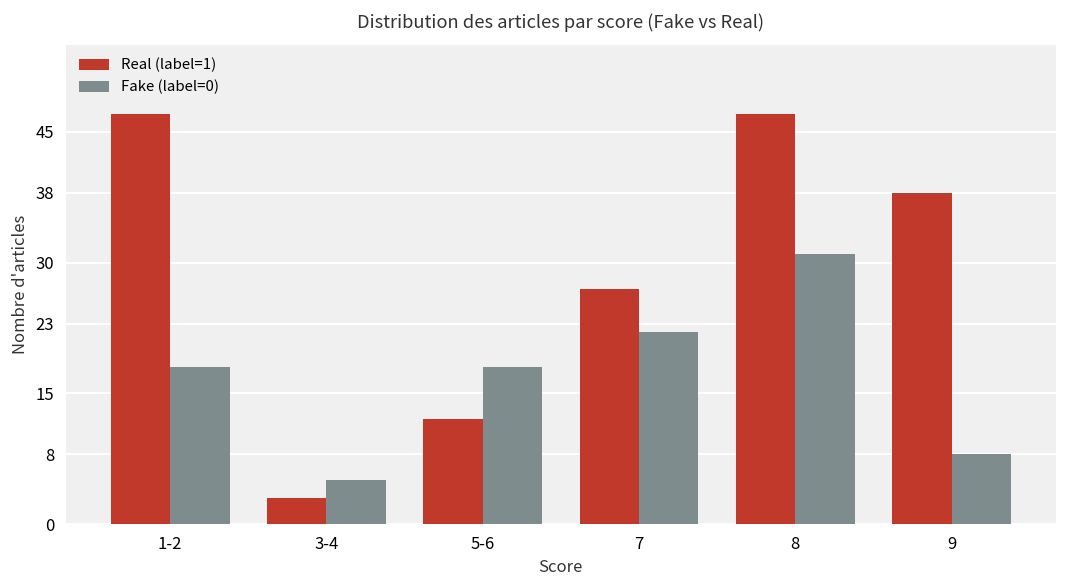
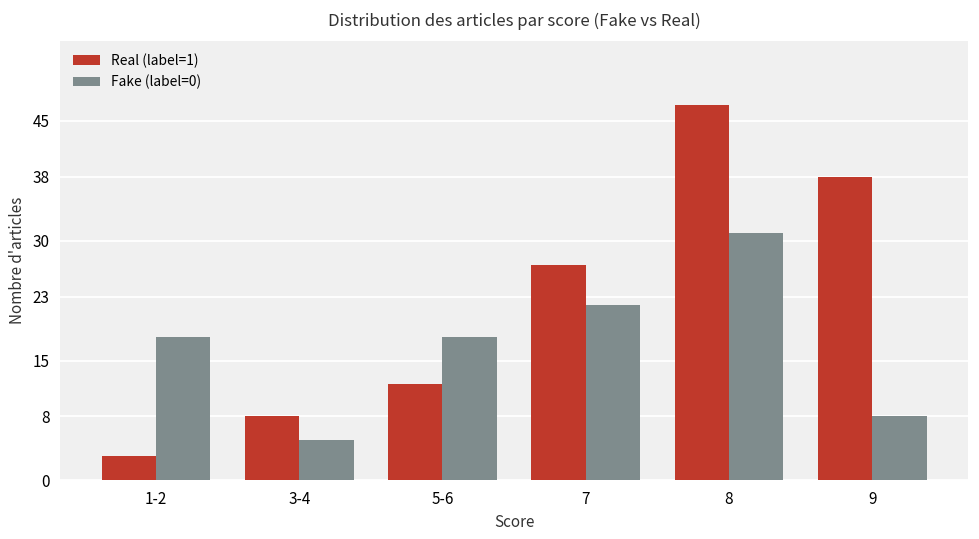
  {
    "Real (label=1)": {
-     "1-2": 47,
-     "3-4": 3,
+     "1-2": 3,
+     "3-4": 8,
      "5-6": 12,
      "7": 27,
      "8": 47,
      "9": 38
    },
    "Fake (label=0)": {
      "1-2": 18,
      "3-4": 5,
      "5-6": 18,
      "7": 22,
      "8": 31,
      "9": 8
    }
  }
